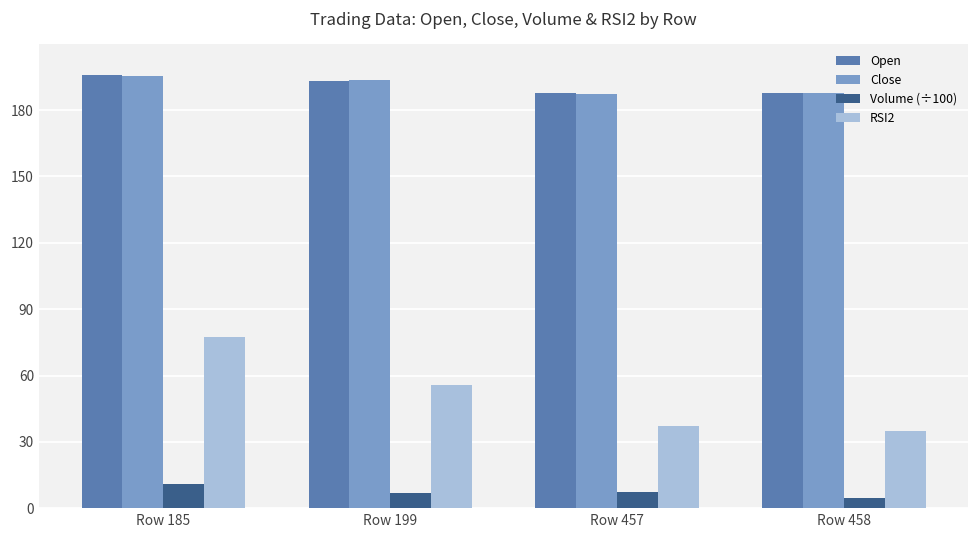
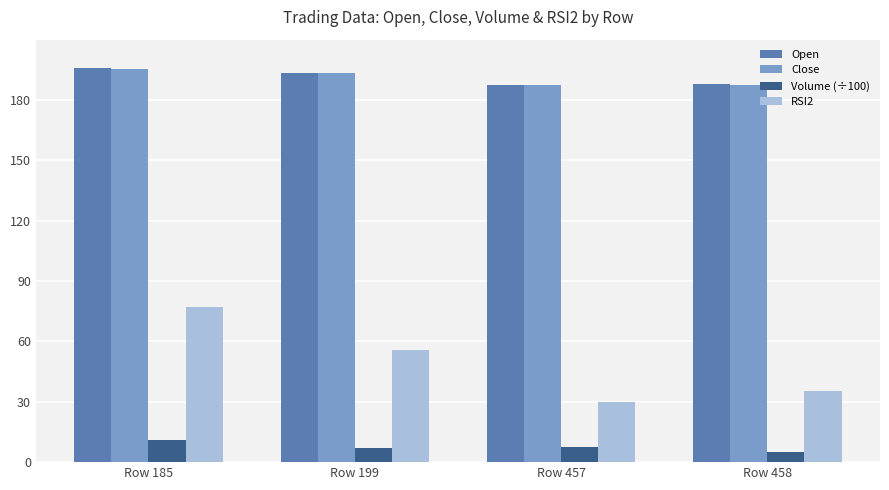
  {
    "RSI2": {
      "Row 185": 77,
      "Row 199": 56,
-     "Row 457": 37,
+     "Row 457": 30,
      "Row 458": 35
    }
  }
